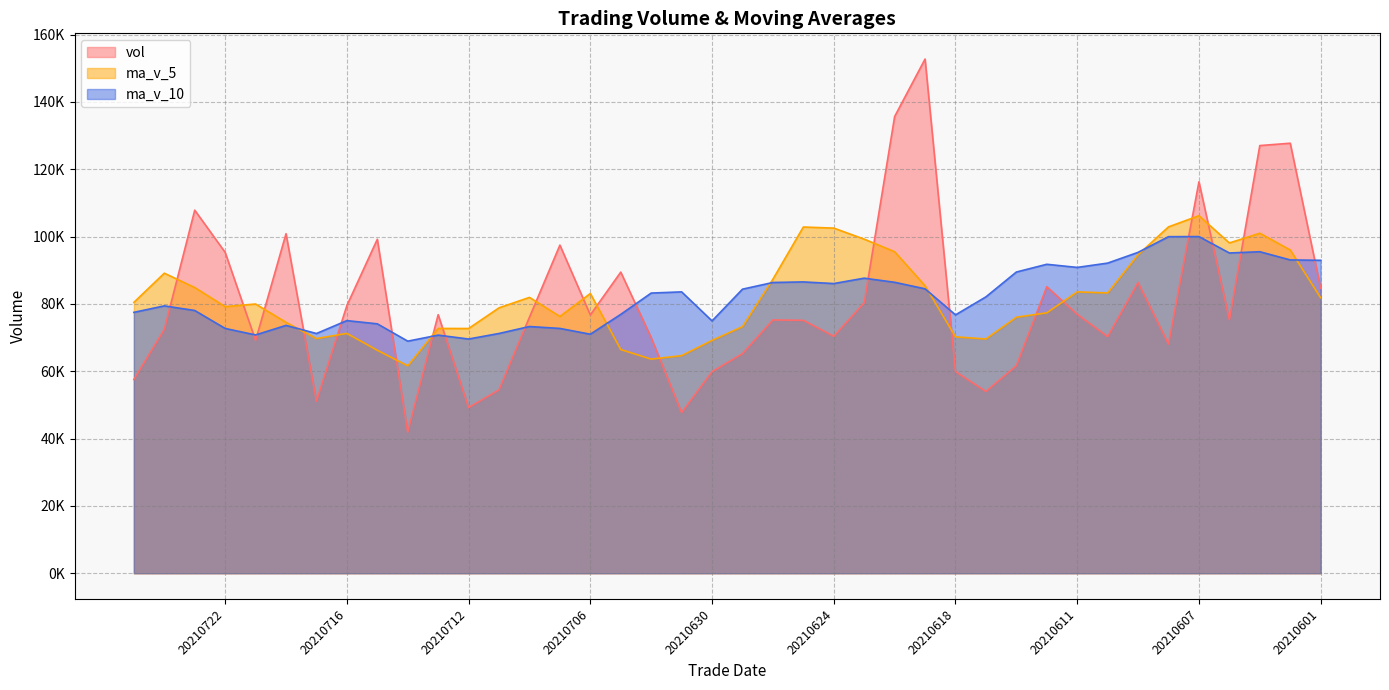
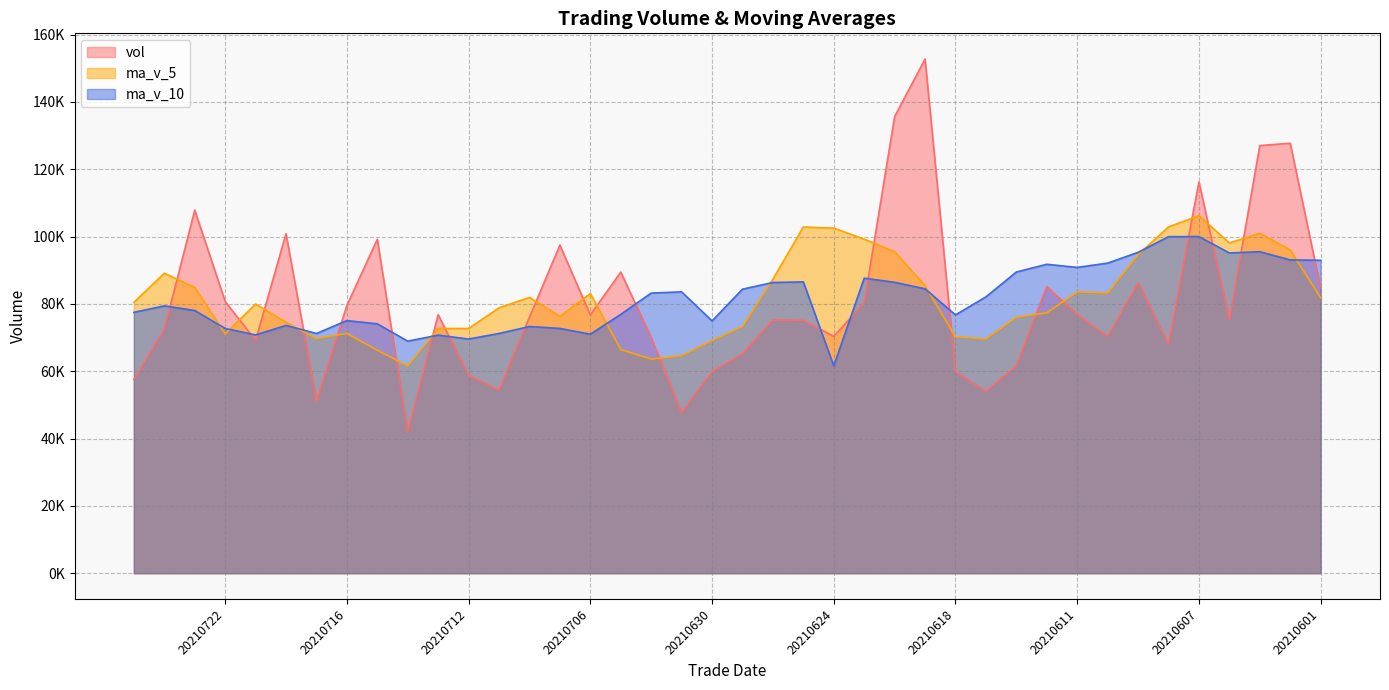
  {
    "vol": {
-     "20210722": 95000,
+     "20210722": 81000,
      "20210716": 80000,
-     "20210712": 49000,
+     "20210712": 59000,
      "20210706": 77000,
      "20210630": 60000,
      "20210624": 70000,
      "20210618": 60000,
      "20210611": 77000,
      "20210607": 116000,
      "20210601": 85000
    },
    "ma_v_5": {
-     "20210722": 79000,
+     "20210722": 71000,
      "20210716": 71000,
      "20210712": 73000,
      "20210706": 83000,
      "20210630": 69000,
      "20210624": 102000,
      "20210618": 70000,
      "20210611": 84000,
      "20210607": 106000,
      "20210601": 82000
    },
    "ma_v_10": {
      "20210722": 73000,
      "20210716": 75000,
      "20210712": 70000,
      "20210706": 71000,
      "20210630": 75000,
-     "20210624": 86000,
+     "20210624": 62000,
      "20210618": 77000,
      "20210611": 91000,
      "20210607": 100000,
      "20210601": 93000
    }
  }
